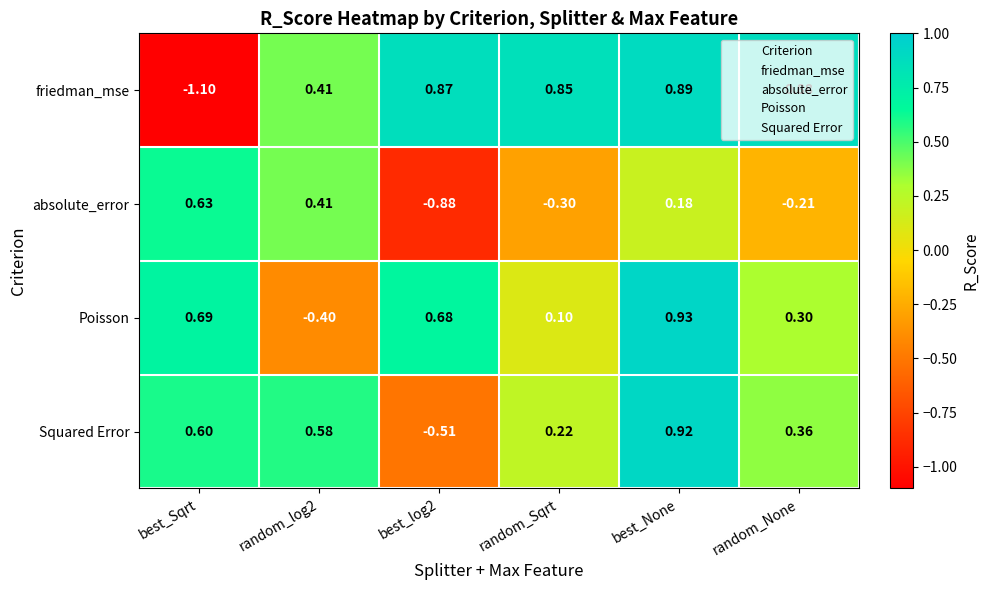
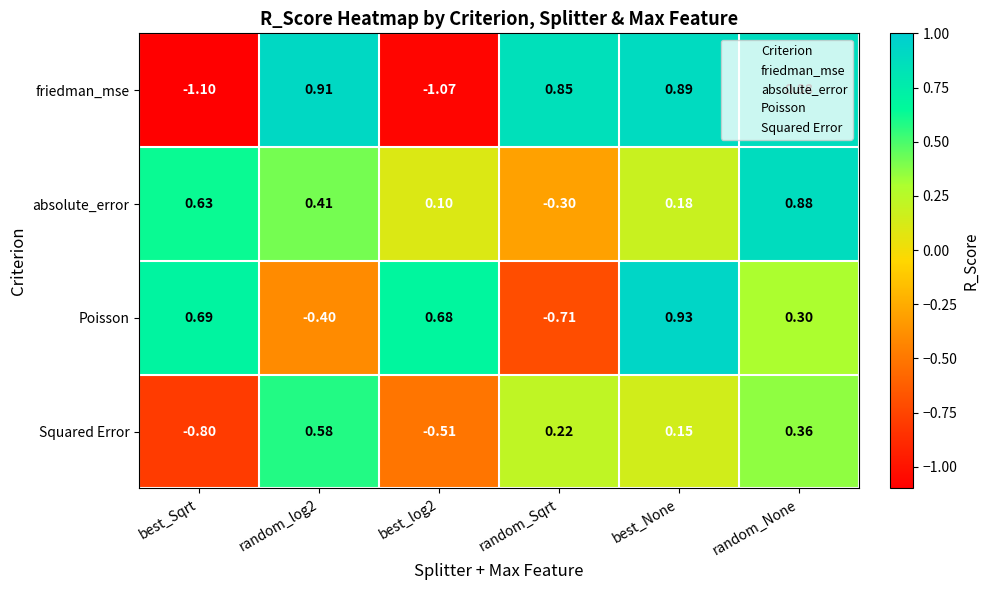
  {
    "friedman_mse": {
      "best_Sqrt": -1.10,
-     "random_log2": 0.41,
-     "best_log2": 0.87,
+     "random_log2": 0.91,
+     "best_log2": -1.07,
      "random_Sqrt": 0.85,
      "best_None": 0.89
    },
    "absolute_error": {
      "best_Sqrt": 0.63,
      "random_log2": 0.41,
-     "best_log2": -0.88,
+     "best_log2": 0.10,
      "random_Sqrt": -0.30,
      "best_None": 0.18,
-     "random_None": -0.21
+     "random_None": 0.88
    },
    "Poisson": {
      "best_Sqrt": 0.69,
      "random_log2": -0.40,
      "best_log2": 0.68,
-     "random_Sqrt": 0.10,
+     "random_Sqrt": -0.71,
      "best_None": 0.93,
      "random_None": 0.30
    },
    "Squared Error": {
-     "best_Sqrt": 0.60,
+     "best_Sqrt": -0.80,
      "random_log2": 0.58,
      "best_log2": -0.51,
      "random_Sqrt": 0.22,
-     "best_None": 0.92,
+     "best_None": 0.15,
      "random_None": 0.36
    }
  }
